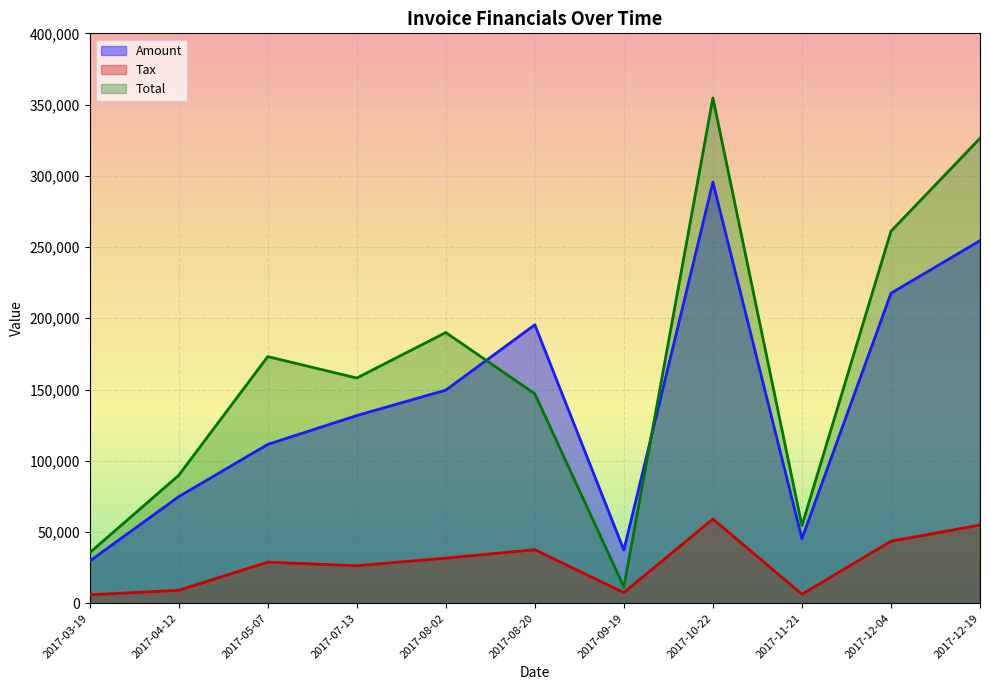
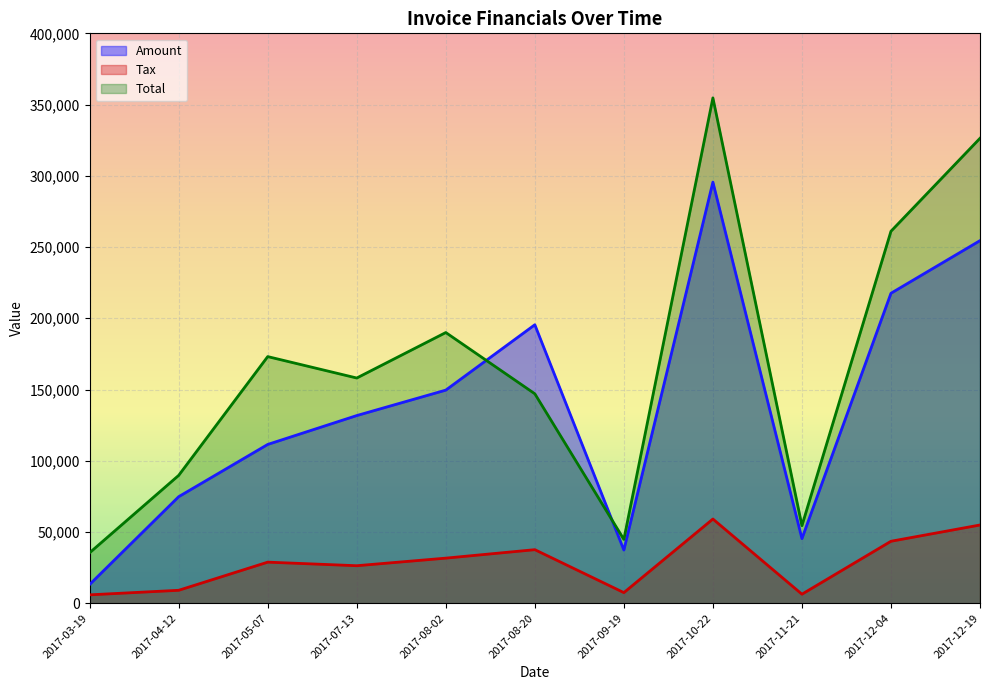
  {
    "Amount": {
-     "2017-03-19": "30,000",
+     "2017-03-19": "13,000",
      "2017-04-12": "75,000",
      "2017-05-07": "111,000",
      "2017-07-13": "132,000",
      "2017-08-02": "150,000",
      "2017-08-20": "195,000",
      "2017-09-19": "37,000",
      "2017-10-22": "296,000",
      "2017-11-21": "45,000",
      "2017-12-04": "218,000",
      "2017-12-19": "255,000"
    },
    "Tax": {
      "2017-03-19": "6,000",
      "2017-04-12": "9,000",
      "2017-05-07": "29,000",
      "2017-07-13": "26,000",
      "2017-08-02": "32,000",
      "2017-08-20": "38,000",
      "2017-09-19": "7,000",
      "2017-10-22": "59,000",
      "2017-11-21": "6,000",
      "2017-12-04": "44,000",
      "2017-12-19": "55,000"
    },
    "Total": {
      "2017-03-19": "35,000",
      "2017-04-12": "90,000",
      "2017-05-07": "173,000",
      "2017-07-13": "158,000",
      "2017-08-02": "190,000",
      "2017-08-20": "147,000",
-     "2017-09-19": "11,000",
+     "2017-09-19": "45,000",
      "2017-10-22": "355,000",
      "2017-11-21": "54,000",
      "2017-12-04": "261,000",
      "2017-12-19": "326,000"
    }
  }
